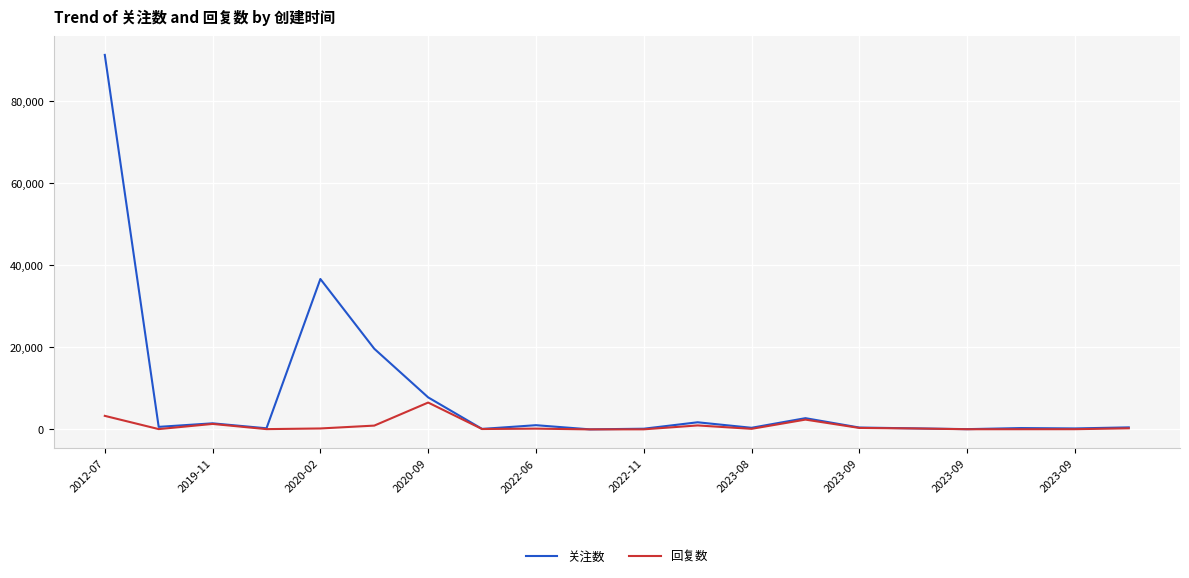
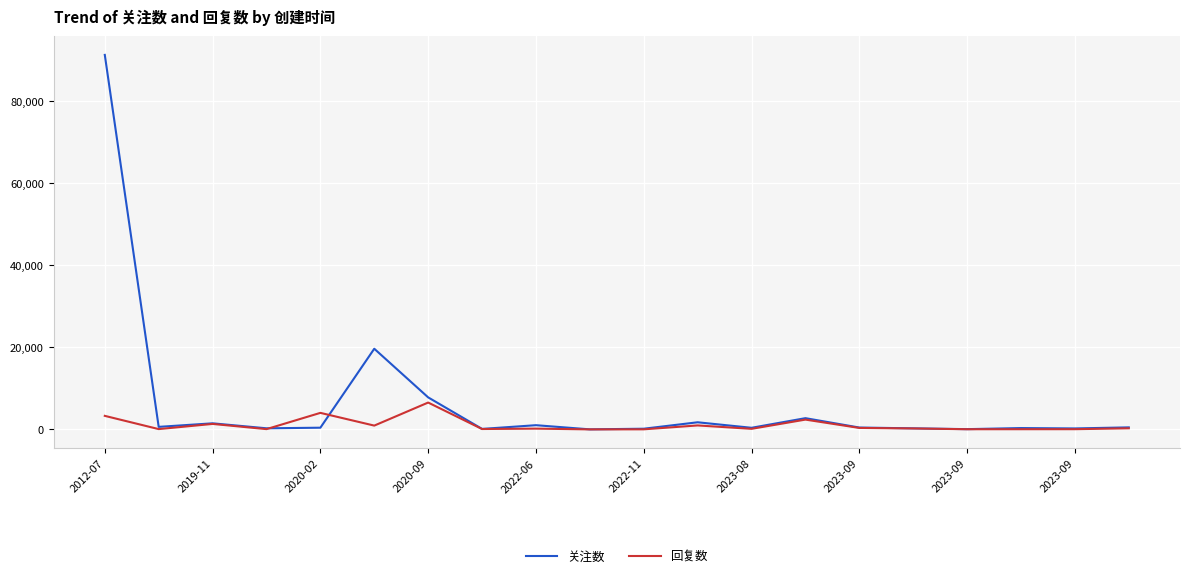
  {
    "关注数": {
      "2012-07": "91,000",
-     "2020-02": "37,000",
+     "2020-02": "0",
      "2020-09": "8,000",
      "2022-06": "1,000"
    },
    "回复数": {
      "2012-07": "3,000",
-     "2020-02": "0",
+     "2020-02": "4,000",
      "2020-09": "7,000",
      "2022-06": "0"
    }
  }
